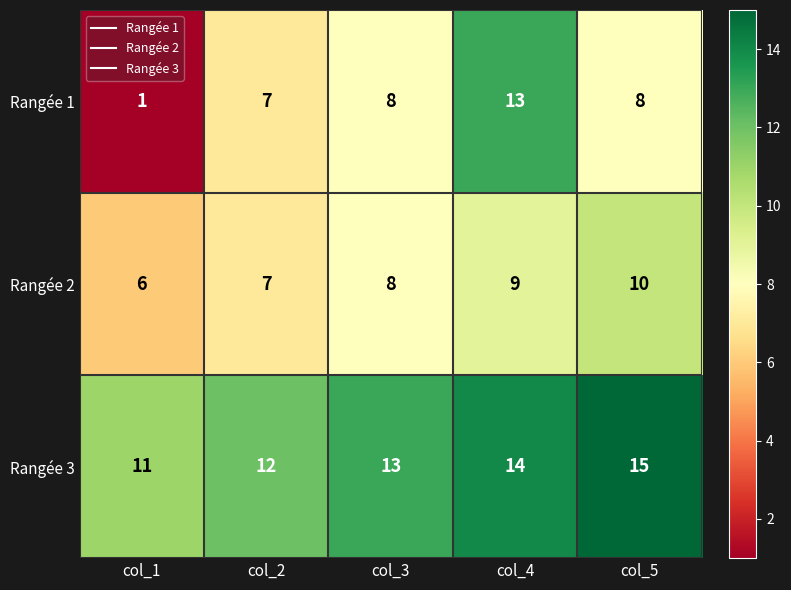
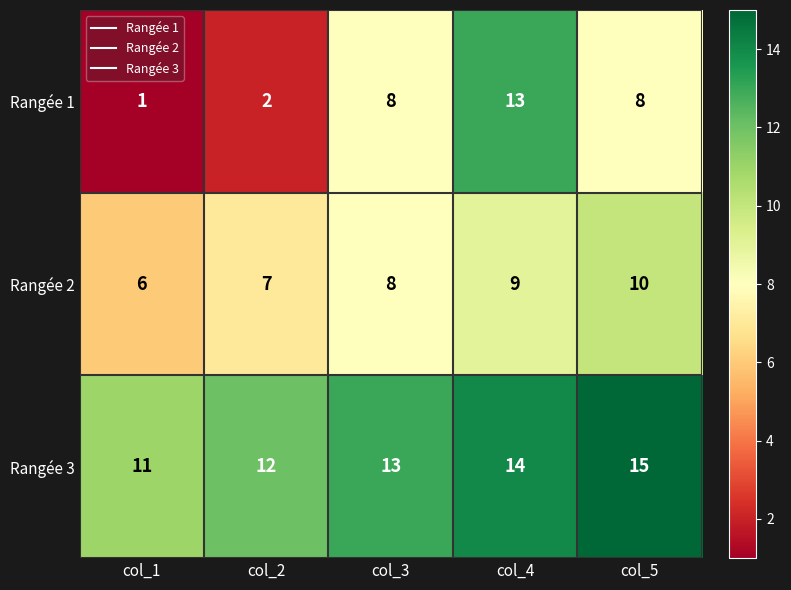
  {
    "Rangée 1": {
      "col_1": 1,
-     "col_2": 7,
+     "col_2": 2,
      "col_3": 8,
      "col_4": 13,
      "col_5": 8
    },
    "Rangée 2": {
      "col_1": 6,
      "col_2": 7,
      "col_3": 8,
      "col_4": 9,
      "col_5": 10
    },
    "Rangée 3": {
      "col_1": 11,
      "col_2": 12,
      "col_3": 13,
      "col_4": 14,
      "col_5": 15
    }
  }
